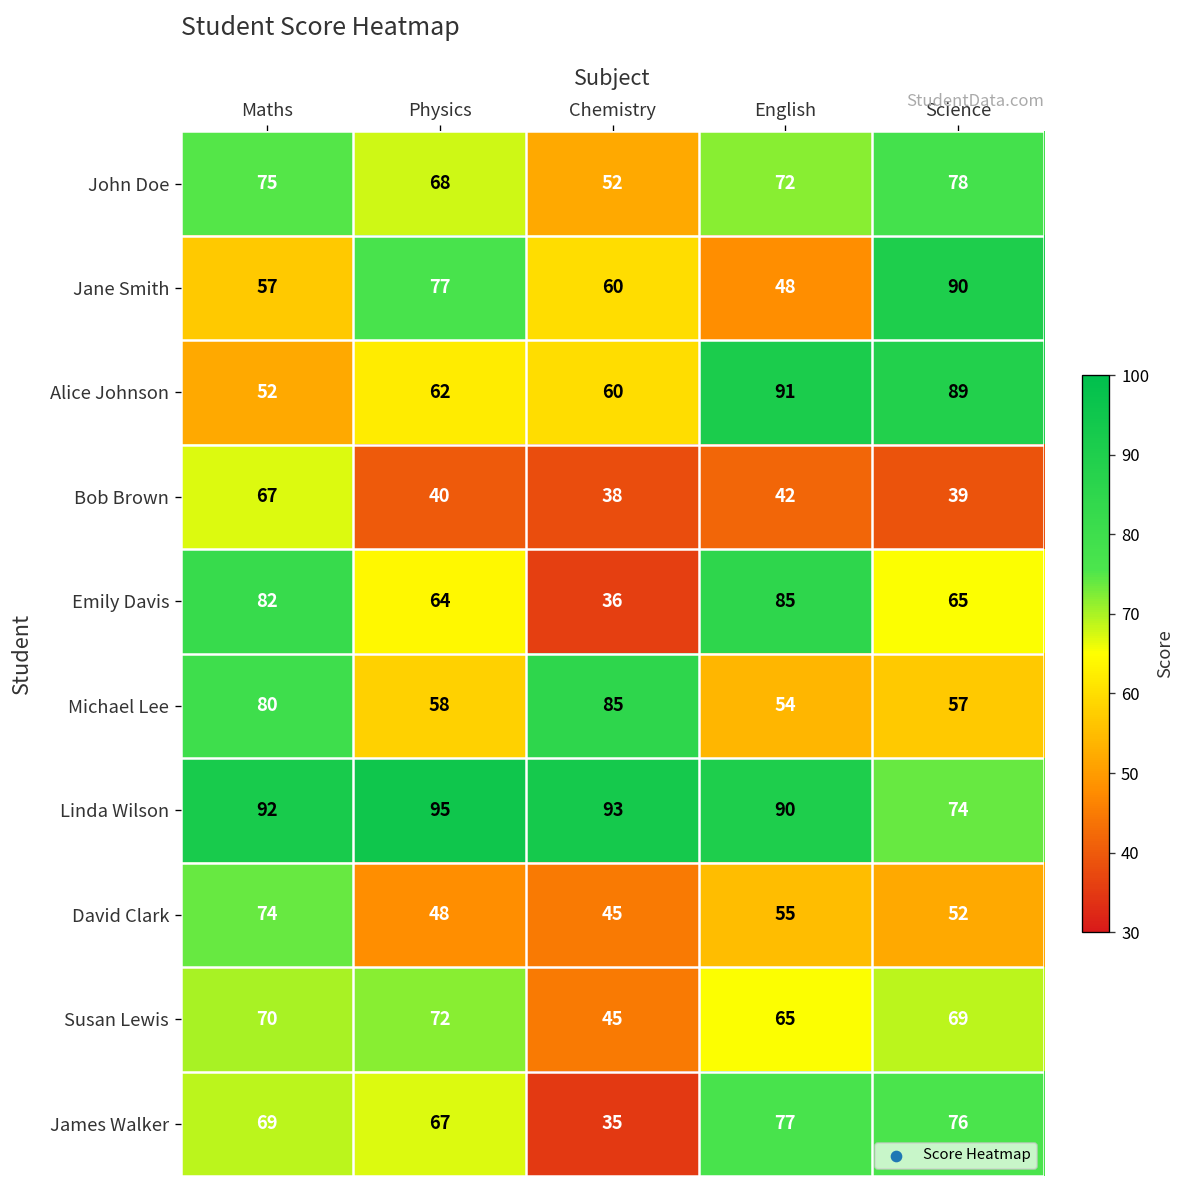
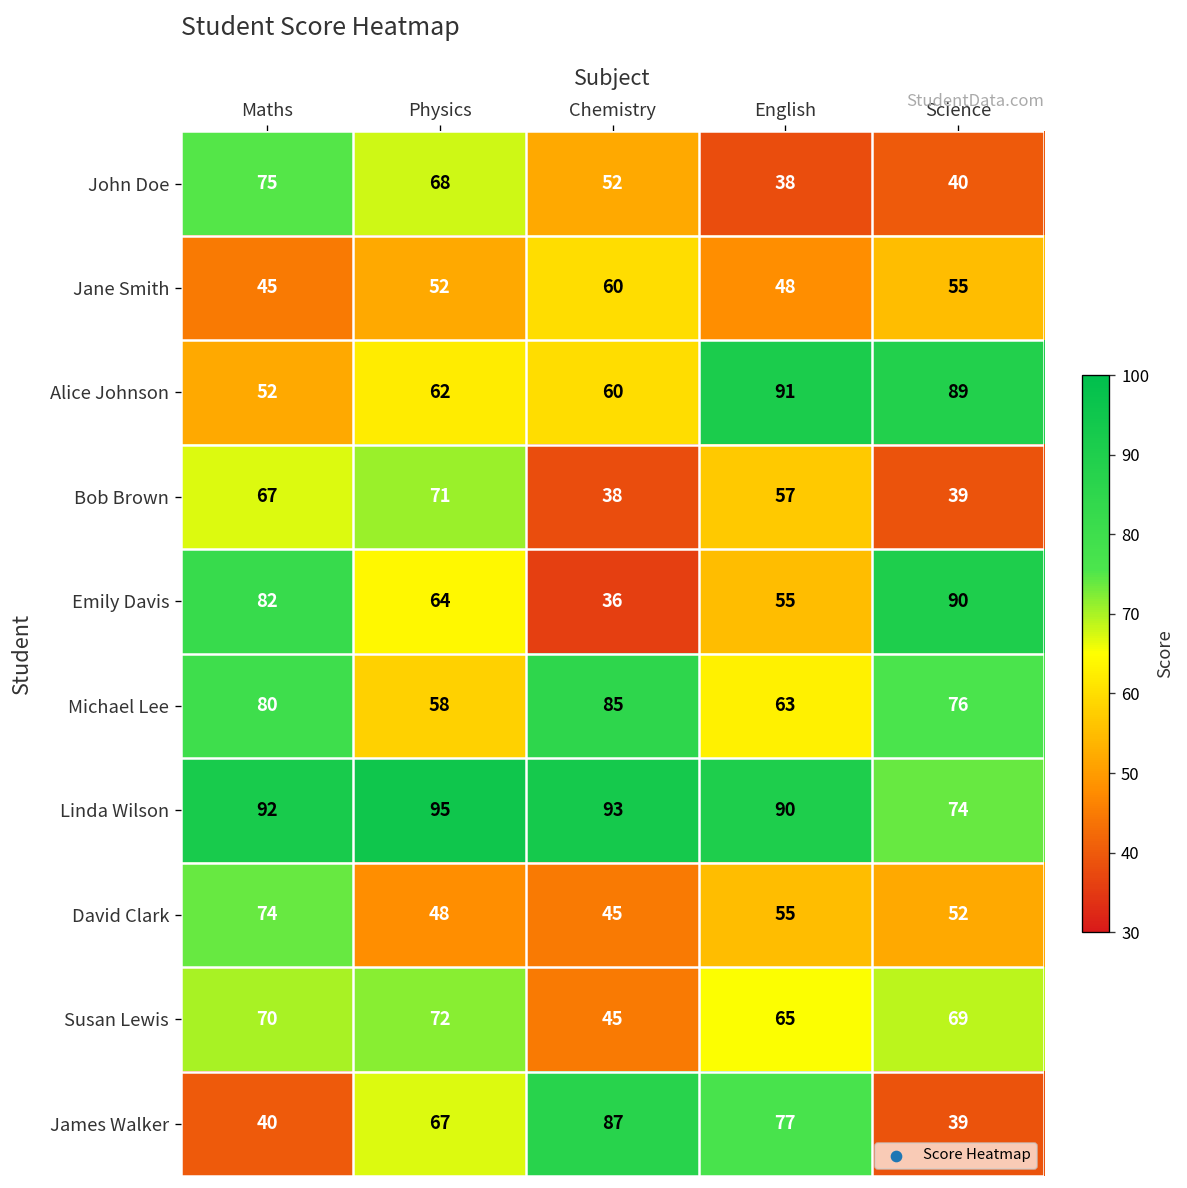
  {
    "John Doe": {
      "Maths": 75,
      "Physics": 68,
      "Chemistry": 52,
-     "English": 72,
-     "Science": 78
+     "English": 38,
+     "Science": 40
    },
    "Jane Smith": {
-     "Maths": 57,
-     "Physics": 77,
+     "Maths": 45,
+     "Physics": 52,
      "Chemistry": 60,
      "English": 48,
-     "Science": 90
+     "Science": 55
    },
    "Alice Johnson": {
      "Maths": 52,
      "Physics": 62,
      "Chemistry": 60,
      "English": 91,
      "Science": 89
    },
    "Bob Brown": {
      "Maths": 67,
-     "Physics": 40,
+     "Physics": 71,
      "Chemistry": 38,
-     "English": 42,
+     "English": 57,
      "Science": 39
    },
    "Emily Davis": {
      "Maths": 82,
      "Physics": 64,
      "Chemistry": 36,
-     "English": 85,
-     "Science": 65
+     "English": 55,
+     "Science": 90
    },
    "Michael Lee": {
      "Maths": 80,
      "Physics": 58,
      "Chemistry": 85,
-     "English": 54,
-     "Science": 57
+     "English": 63,
+     "Science": 76
    },
    "Linda Wilson": {
      "Maths": 92,
      "Physics": 95,
      "Chemistry": 93,
      "English": 90,
      "Science": 74
    },
    "David Clark": {
      "Maths": 74,
      "Physics": 48,
      "Chemistry": 45,
      "English": 55,
      "Science": 52
    },
    "Susan Lewis": {
      "Maths": 70,
      "Physics": 72,
      "Chemistry": 45,
      "English": 65,
      "Science": 69
    },
    "James Walker": {
-     "Maths": 69,
+     "Maths": 40,
      "Physics": 67,
-     "Chemistry": 35,
+     "Chemistry": 87,
      "English": 77,
-     "Science": 76
+     "Science": 39
    }
  }
